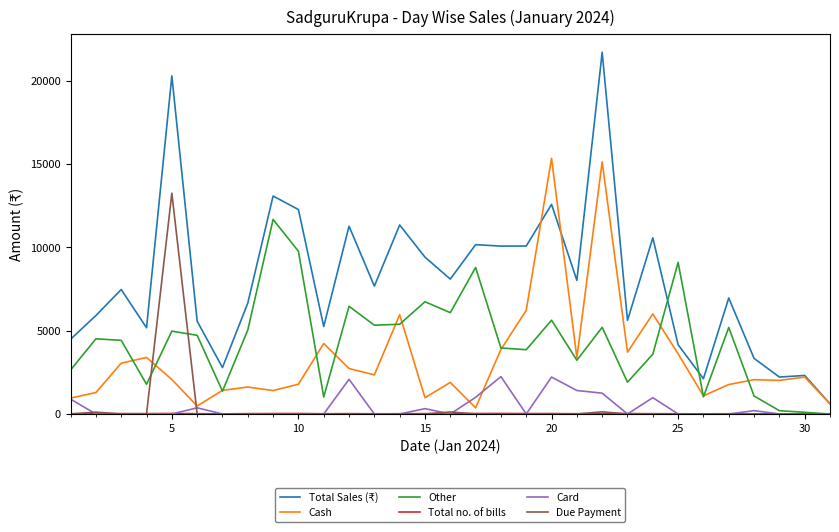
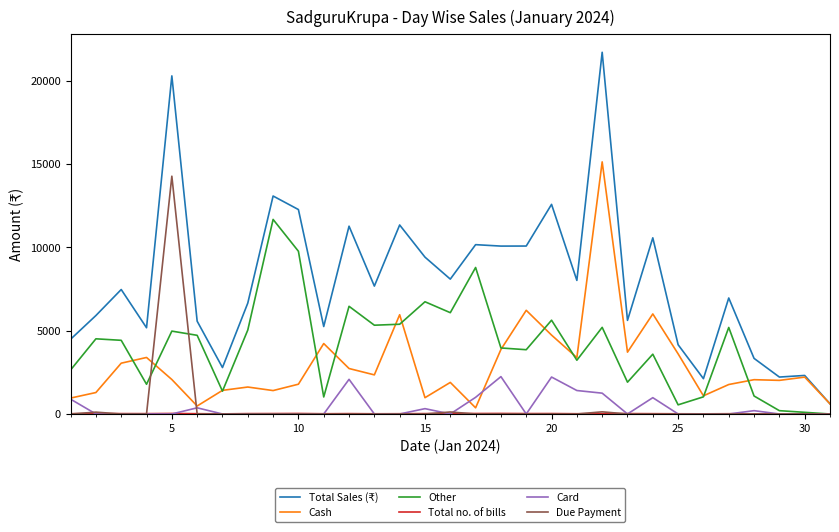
  {
    "Total Sales (₹)": {
      "5": 20300,
      "10": 12300,
      "15": 9400,
      "20": 12600,
      "25": 4200
    },
    "Cash": {
      "5": 2100,
      "10": 1800,
      "15": 1000,
-     "20": 15300,
+     "20": 4700,
      "25": 3600
    },
    "Other": {
      "5": 5000,
      "10": 9800,
      "15": 6700,
      "20": 5600,
-     "25": 9100
+     "25": 500
    },
    "Card": {
      "15": 300,
      "20": 2200
    },
    "Due Payment": {
-     "5": 13300
+     "5": 14300
    }
  }
